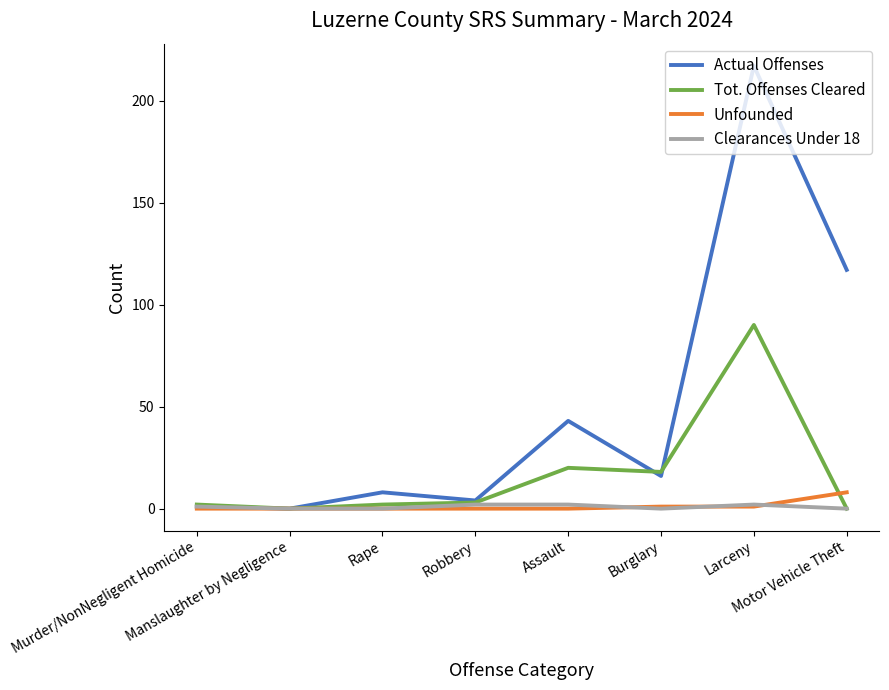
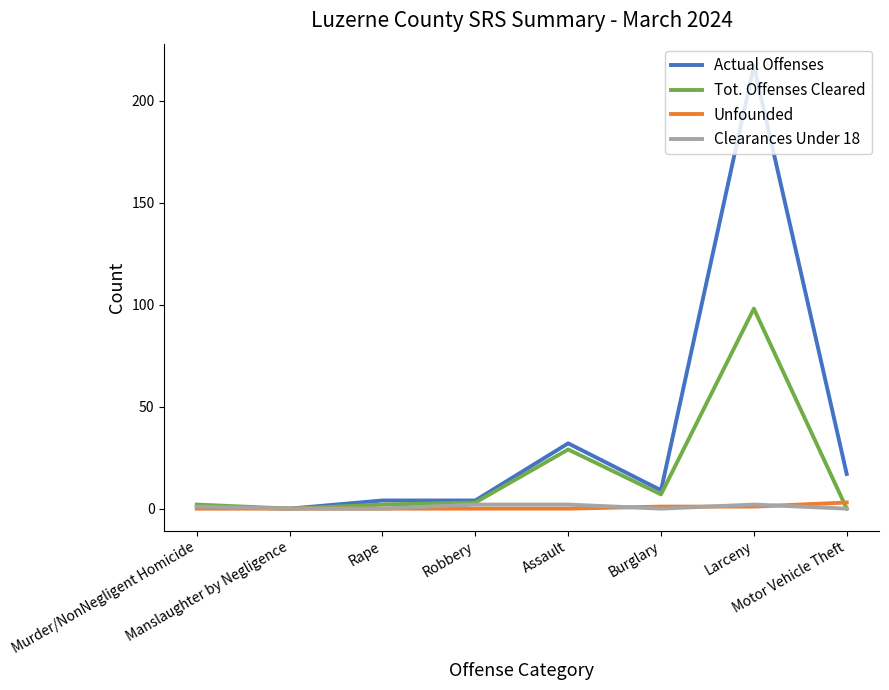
  {
    "Actual Offenses": {
-     "Rape": 8,
-     "Assault": 43,
-     "Burglary": 16,
-     "Motor Vehicle Theft": 117
+     "Rape": 4,
+     "Assault": 32,
+     "Burglary": 9,
+     "Motor Vehicle Theft": 17
    },
    "Tot. Offenses Cleared": {
      "Rape": 2,
-     "Assault": 20,
-     "Burglary": 18,
-     "Larceny": 90
+     "Assault": 29,
+     "Burglary": 7,
+     "Larceny": 98
    },
    "Unfounded": {
      "Robbery": 0,
      "Assault": 0,
-     "Motor Vehicle Theft": 8
+     "Motor Vehicle Theft": 3
    },
    "Clearances Under 18": {
      "Assault": 2
    }
  }
